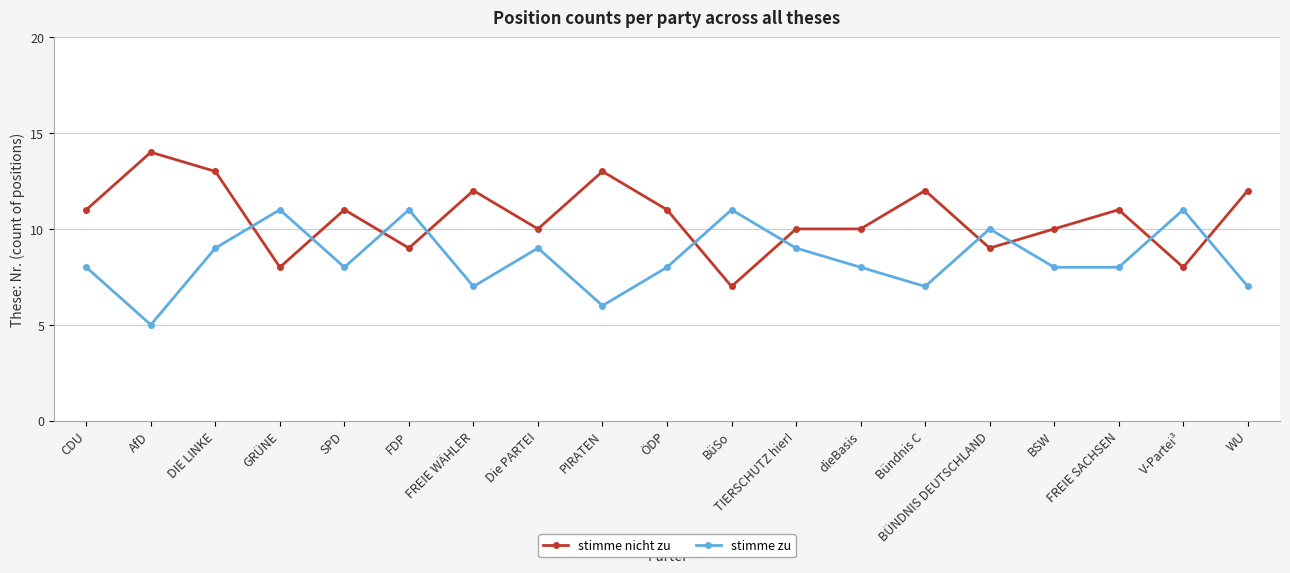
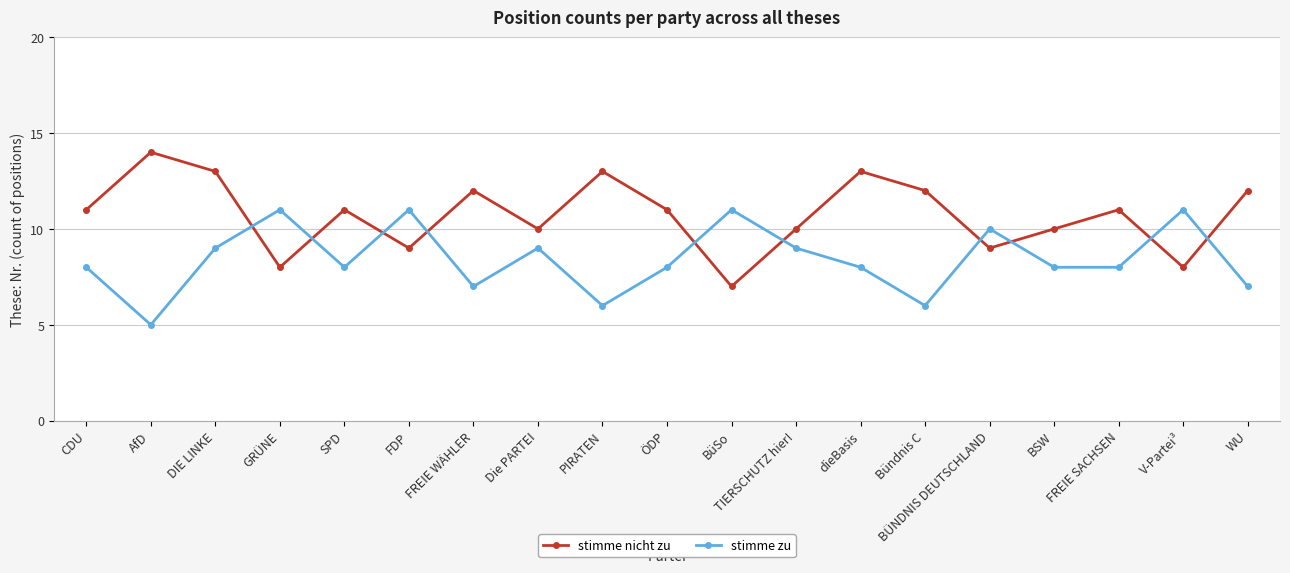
  {
    "stimme nicht zu": {
      "CDU": 11,
      "AfD": 14,
      "DIE LINKE": 13,
      "GRÜNE": 8,
      "SPD": 11,
      "FDP": 9,
      "FREIE WÄHLER": 12,
      "Die PARTEI": 10,
      "PIRATEN": 13,
      "ÖDP": 11,
      "BüSo": 7,
      "TIERSCHUTZ hier!": 10,
-     "dieBasis": 10,
+     "dieBasis": 13,
      "Bündnis C": 12,
      "BÜNDNIS DEUTSCHLAND": 9,
      "BSW": 10,
      "FREIE SACHSEN": 11,
      "V-Partei³": 8,
      "WU": 12
    },
    "stimme zu": {
      "CDU": 8,
      "AfD": 5,
      "DIE LINKE": 9,
      "GRÜNE": 11,
      "SPD": 8,
      "FDP": 11,
      "FREIE WÄHLER": 7,
      "Die PARTEI": 9,
      "PIRATEN": 6,
      "ÖDP": 8,
      "BüSo": 11,
      "TIERSCHUTZ hier!": 9,
      "dieBasis": 8,
-     "Bündnis C": 7,
+     "Bündnis C": 6,
      "BÜNDNIS DEUTSCHLAND": 10,
      "BSW": 8,
      "FREIE SACHSEN": 8,
      "V-Partei³": 11,
      "WU": 7
    }
  }
